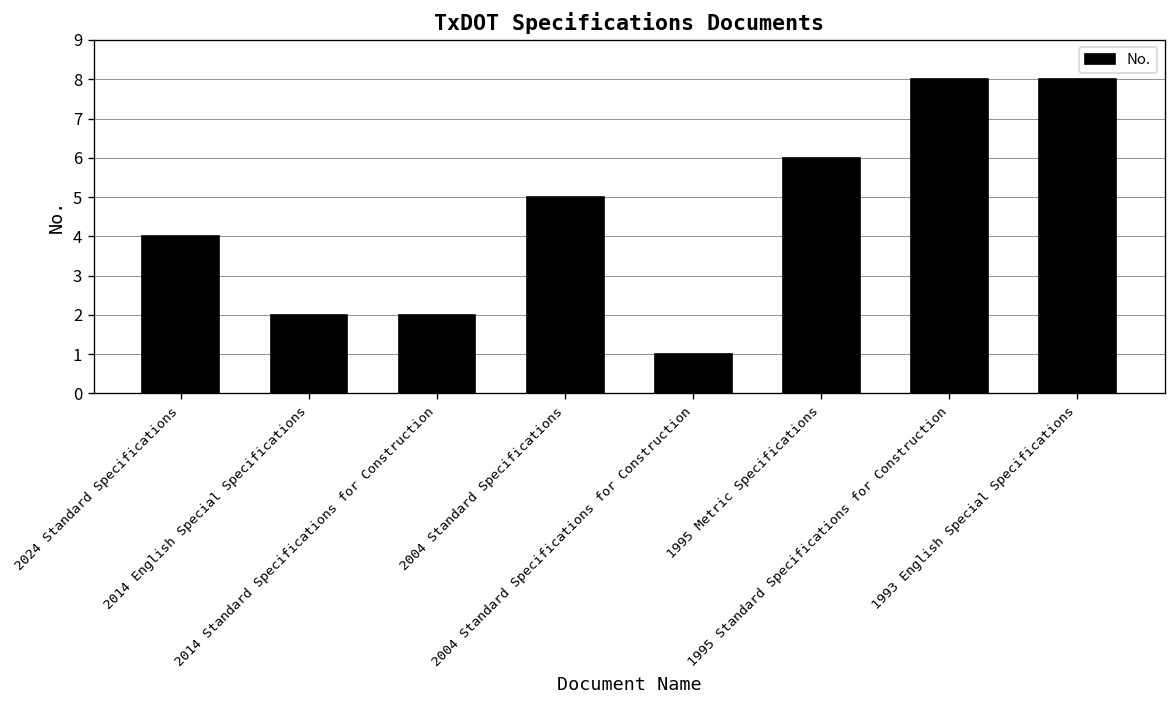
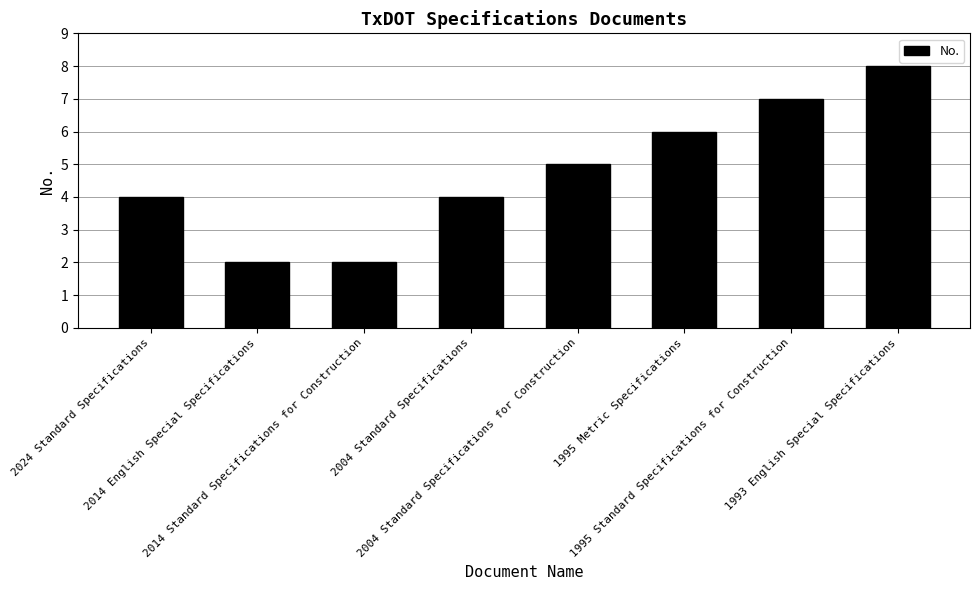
  {
    "2024 Standard Specifications": 4,
    "2014 English Special Specifications": 2,
    "2014 Standard Specifications for Construction": 2,
-   "2004 Standard Specifications": 5,
-   "2004 Standard Specifications for Construction": 1,
+   "2004 Standard Specifications": 4,
+   "2004 Standard Specifications for Construction": 5,
    "1995 Metric Specifications": 6,
-   "1995 Standard Specifications for Construction": 8,
+   "1995 Standard Specifications for Construction": 7,
    "1993 English Special Specifications": 8
  }
